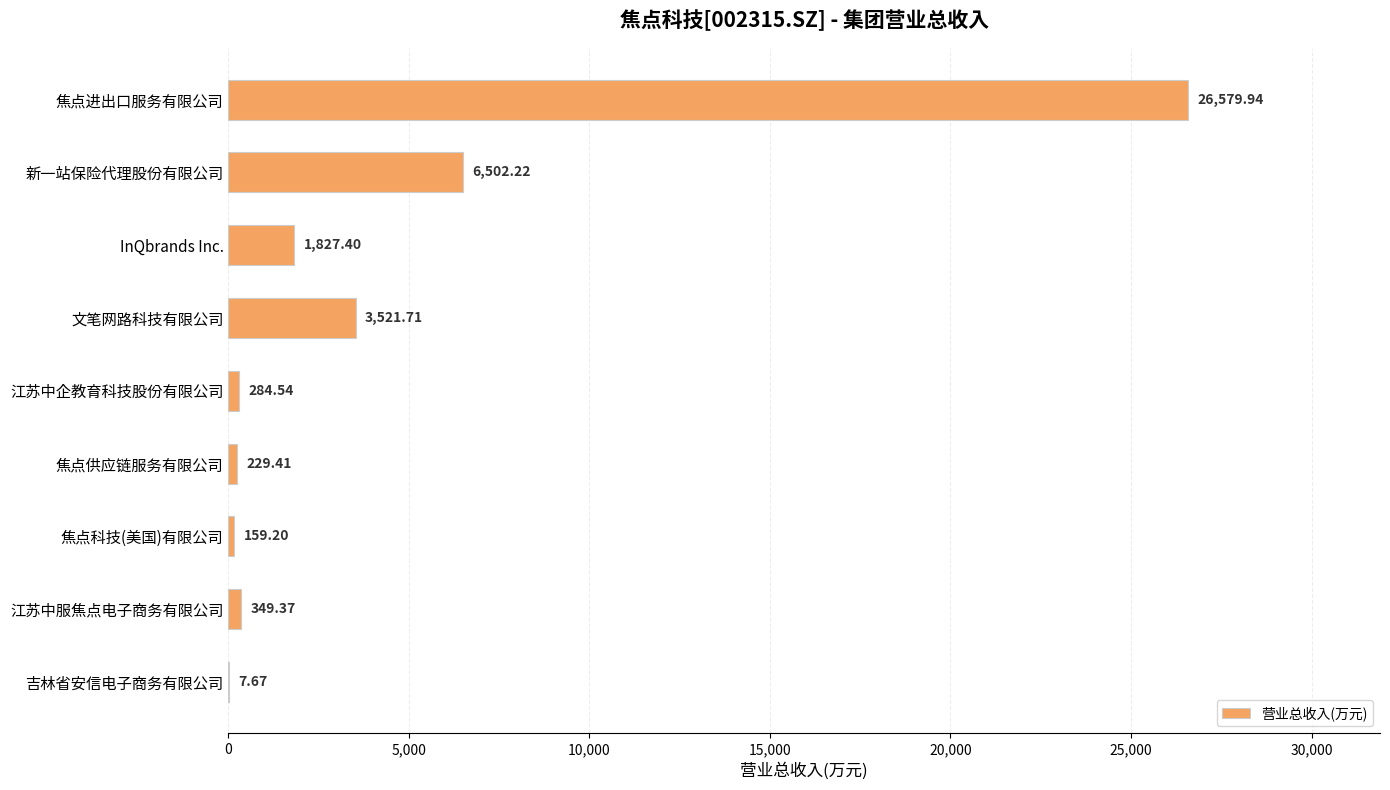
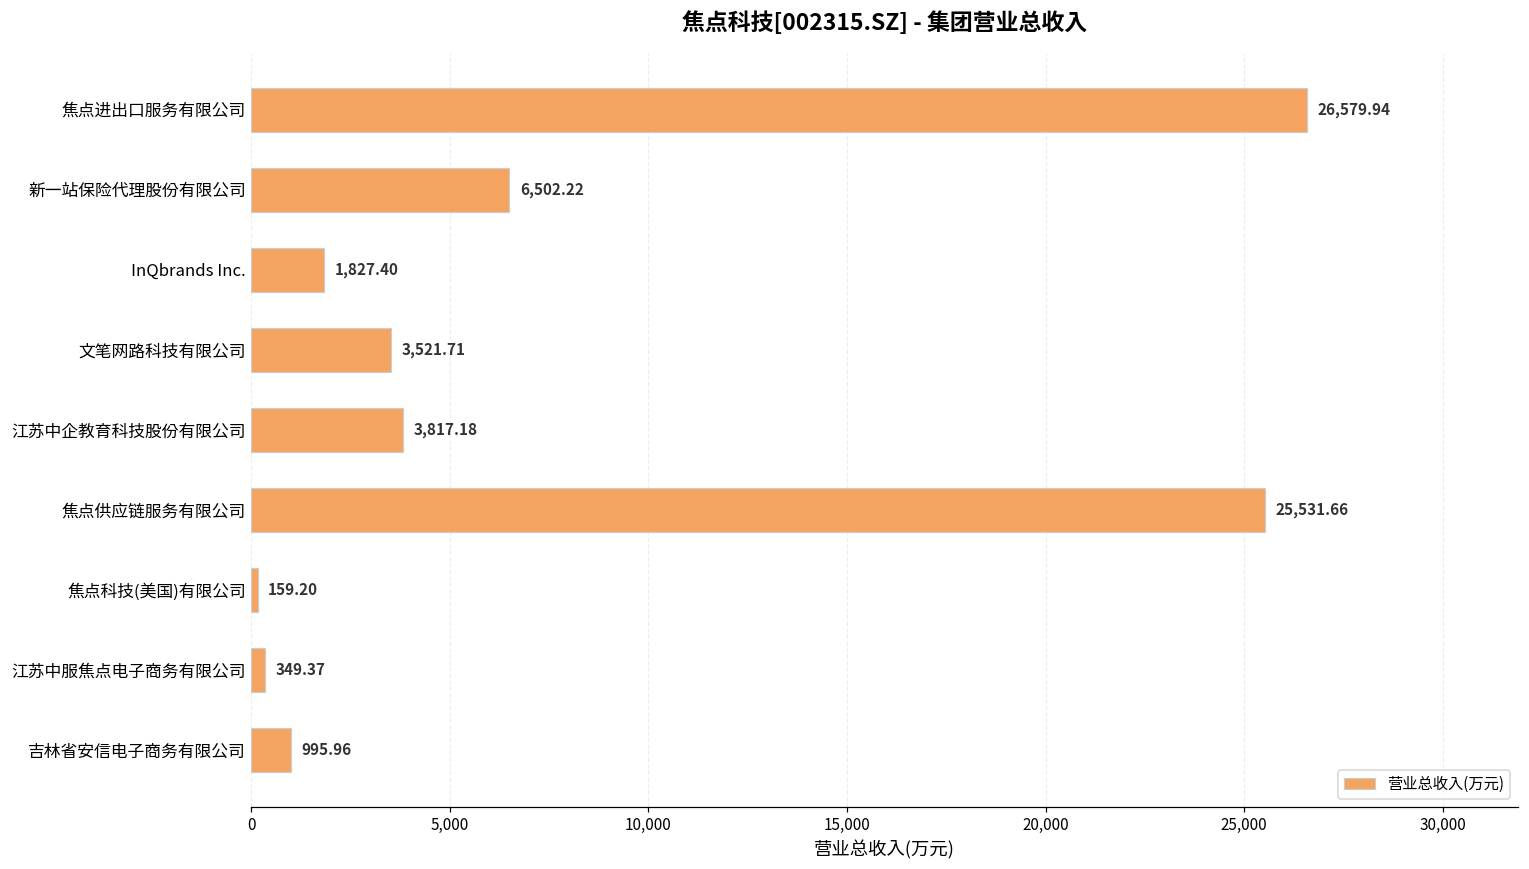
  {
    "焦点进出口服务有限公司": "26,579.94",
    "新一站保险代理股份有限公司": "6,502.22",
    "InQbrands Inc.": "1,827.40",
    "文笔网路科技有限公司": "3,521.71",
-   "江苏中企教育科技股份有限公司": "284.54",
-   "焦点供应链服务有限公司": "229.41",
+   "江苏中企教育科技股份有限公司": "3,817.18",
+   "焦点供应链服务有限公司": "25,531.66",
    "焦点科技(美国)有限公司": "159.20",
    "江苏中服焦点电子商务有限公司": "349.37",
-   "吉林省安信电子商务有限公司": "7.67"
+   "吉林省安信电子商务有限公司": "995.96"
  }
